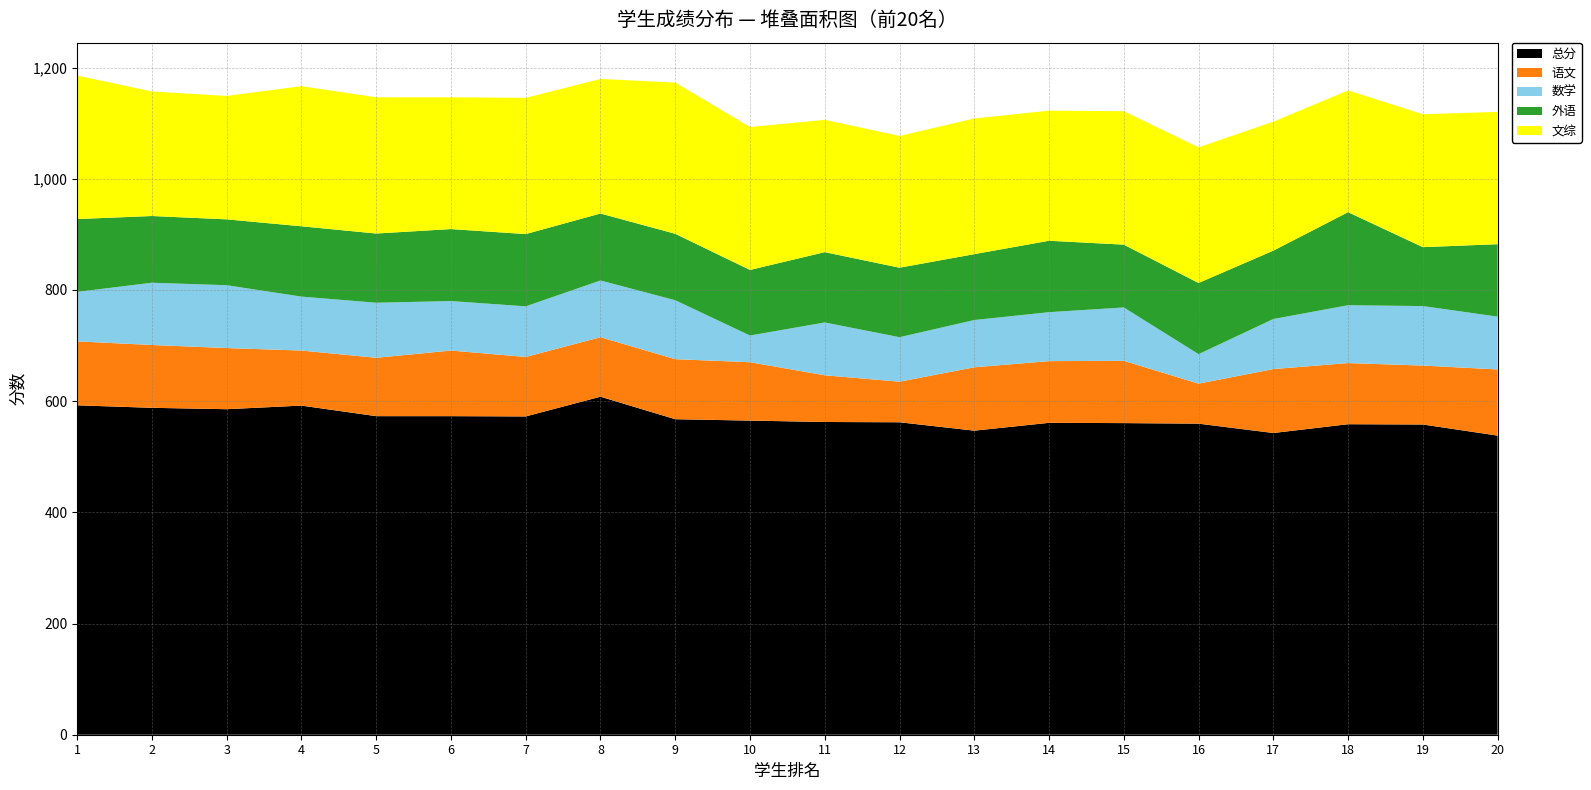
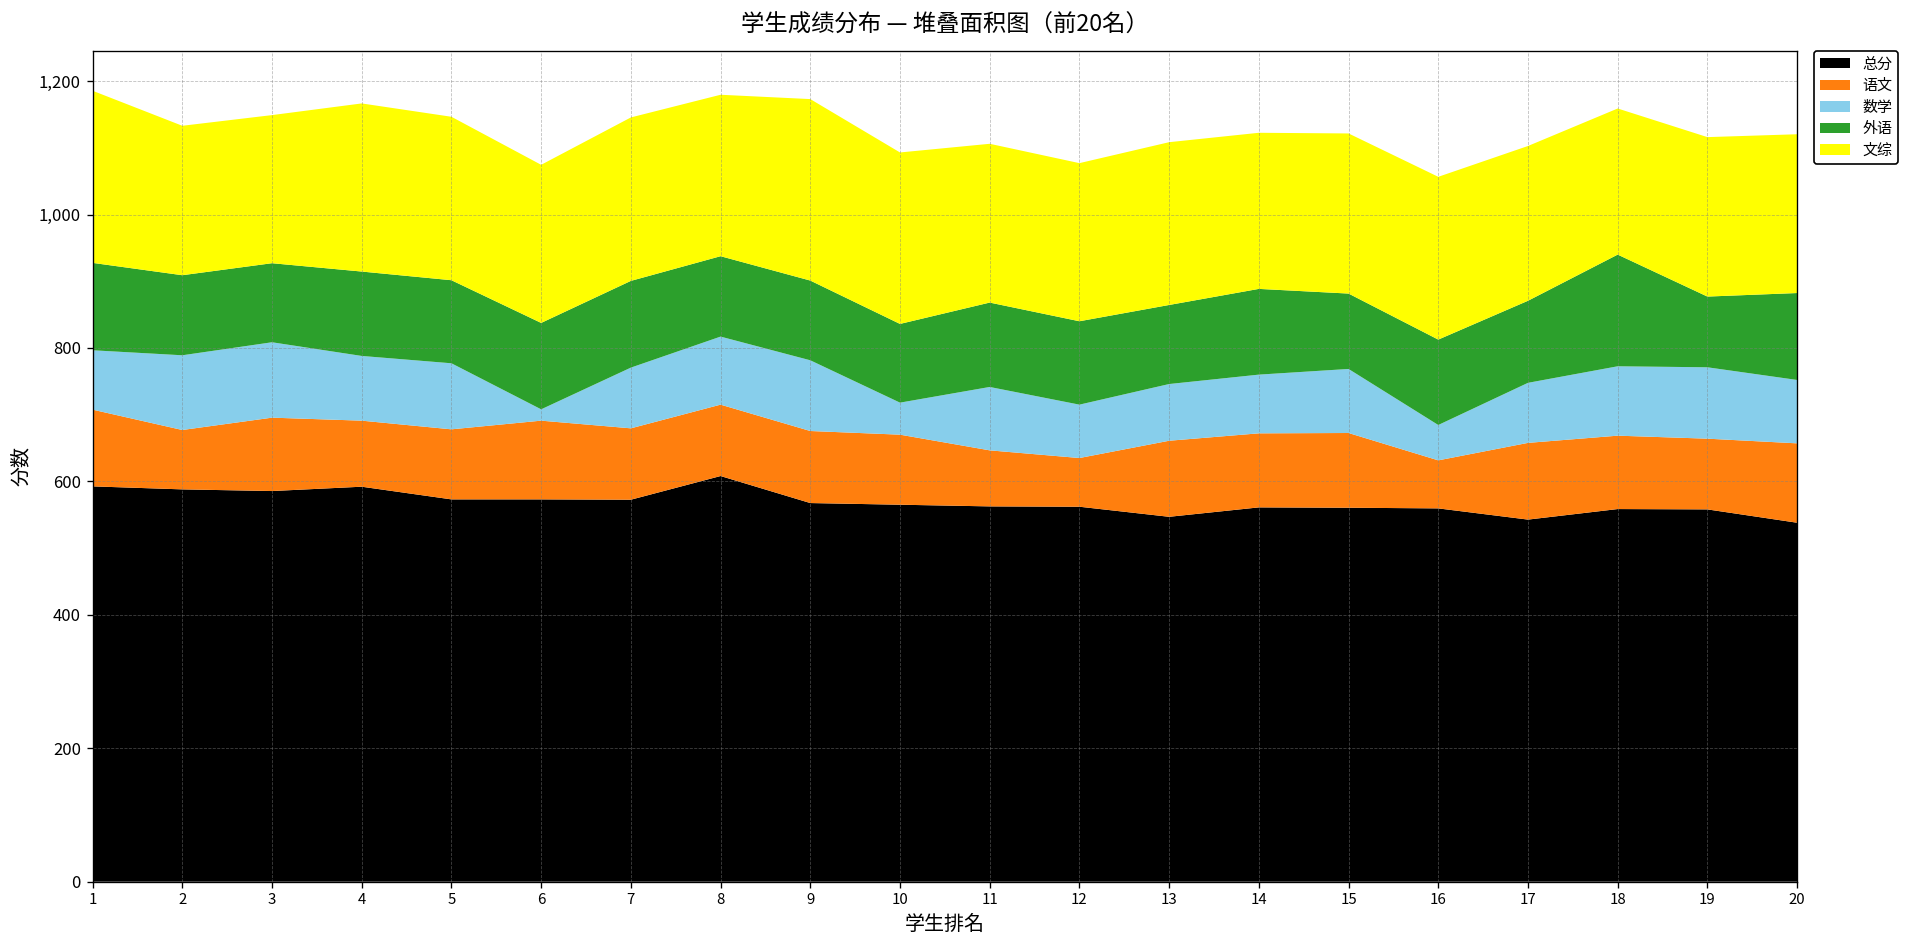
  {
    "语文": {
-     "2": 110
+     "2": 90
    },
    "数学": {
-     "6": 90
+     "6": 20
    },
    "文综": {
      "1": 260,
      "2": 220,
      "3": 220,
      "4": 250,
      "5": 250,
      "6": 240,
      "7": 250,
      "8": 240,
      "9": 270,
      "10": 260,
      "11": 240,
      "12": 240,
      "13": 240,
      "14": 230,
      "15": 240,
      "16": 240,
      "17": 230,
      "18": 220,
      "19": 240,
      "20": 240
    }
  }
